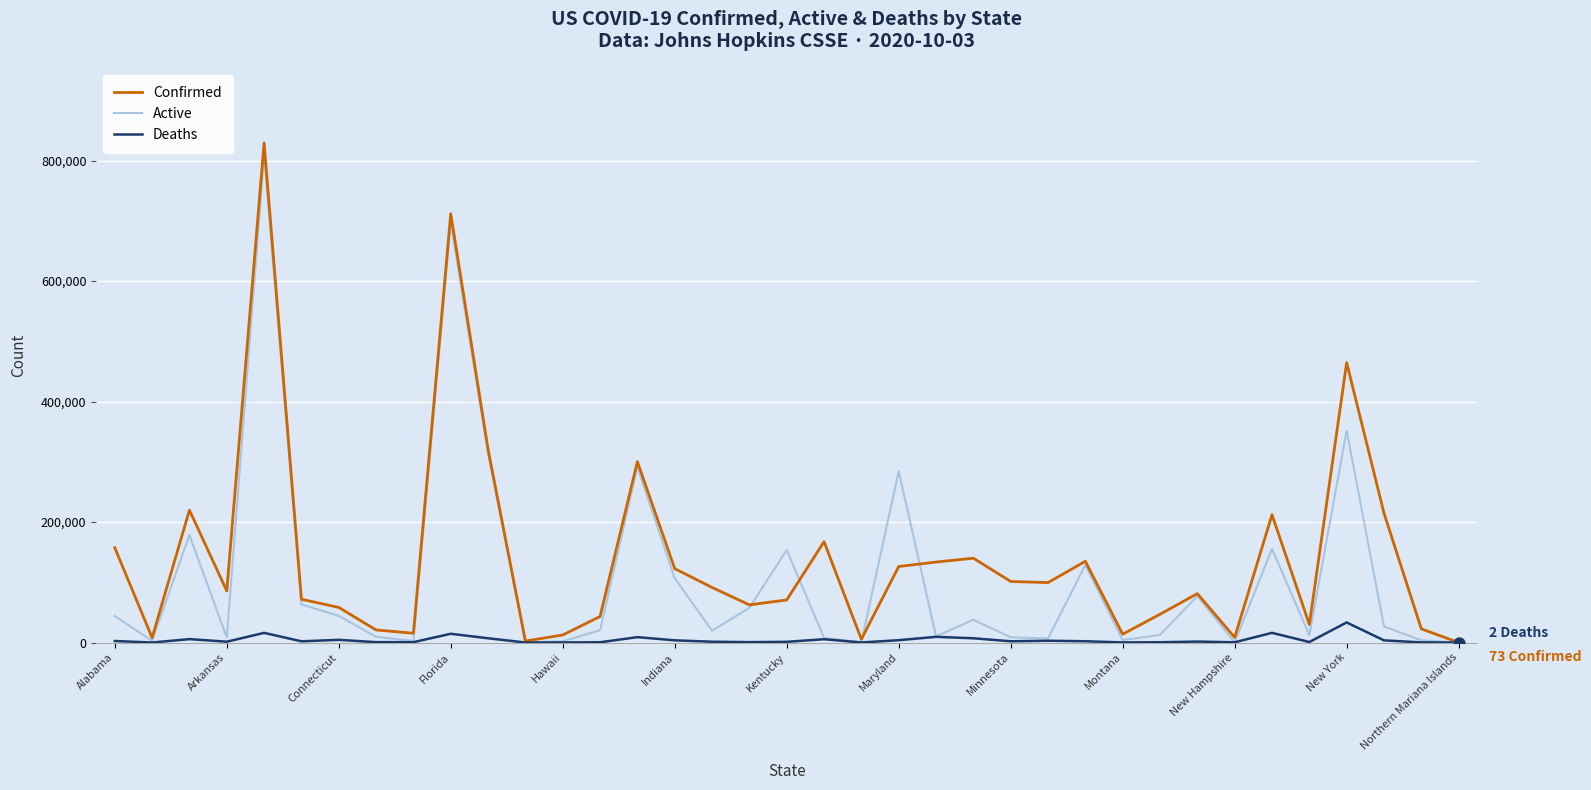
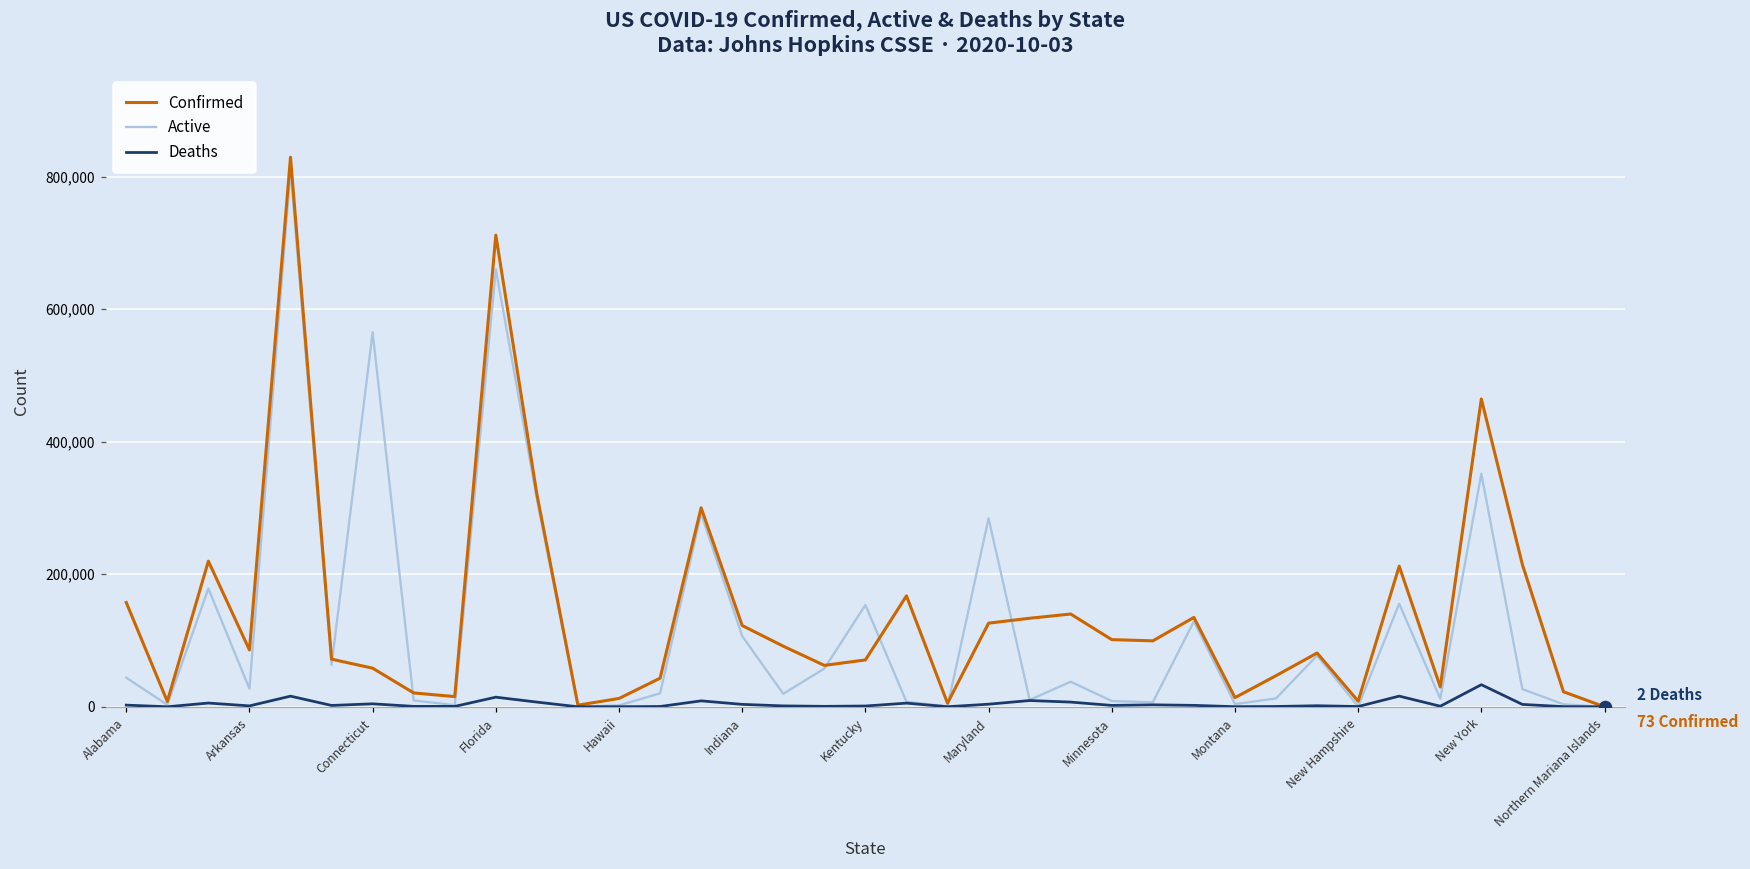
  {
    "Active": {
      "Alabama": "40,000",
-     "Arkansas": "10,000",
-     "Connecticut": "40,000",
-     "Florida": "700,000",
+     "Arkansas": "30,000",
+     "Connecticut": "570,000",
+     "Florida": "660,000",
      "Indiana": "110,000",
      "Kentucky": "150,000",
      "Maryland": "280,000",
      "Minnesota": "10,000",
      "New York": "350,000"
    }
  }
